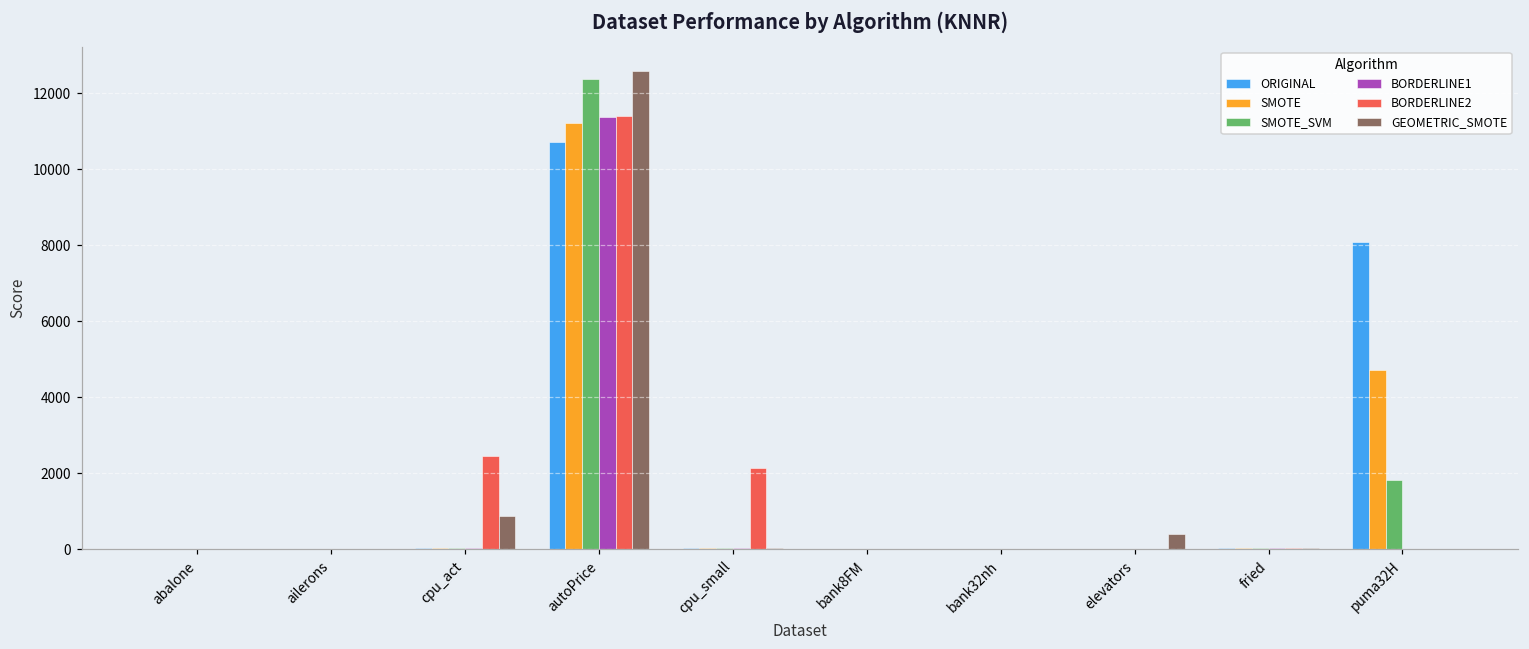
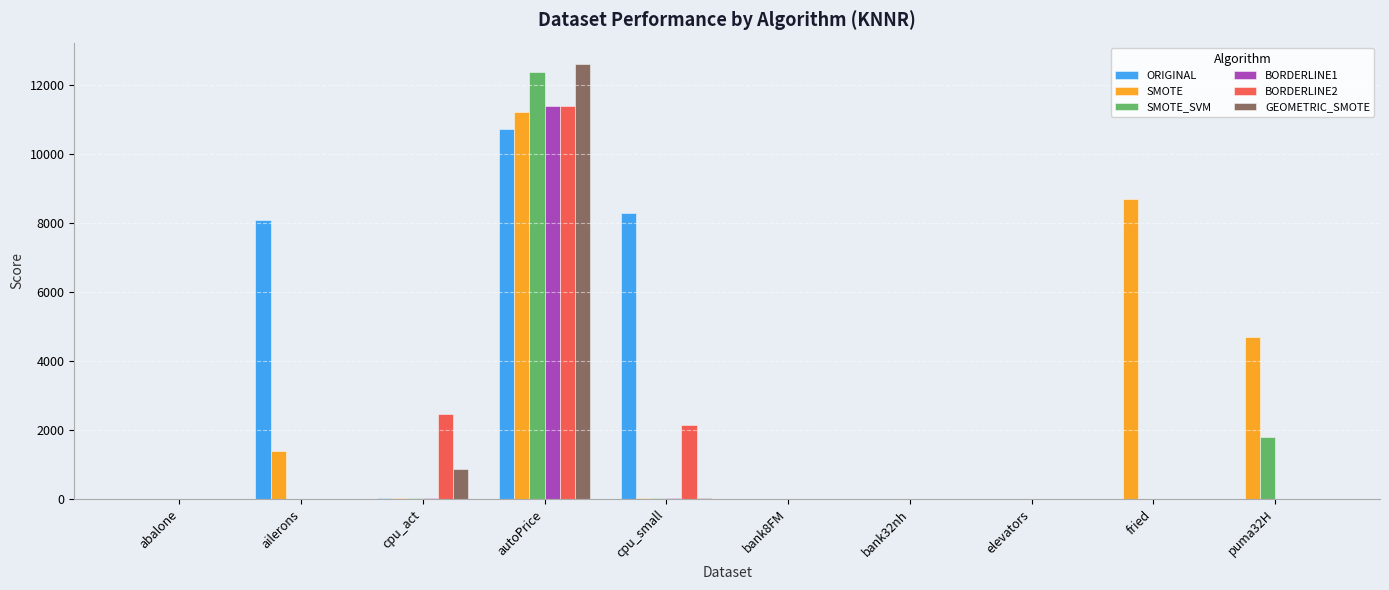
  {
    "ORIGINAL": {
-     "ailerons": 0,
+     "ailerons": 8100,
      "autoPrice": 10700,
-     "cpu_small": 0,
-     "puma32H": 8100
+     "cpu_small": 8300,
+     "puma32H": 0
    },
    "SMOTE": {
-     "ailerons": 0,
+     "ailerons": 1400,
      "autoPrice": 11200,
-     "fried": 0,
+     "fried": 8700,
      "puma32H": 4700
    },
    "SMOTE_SVM": {
      "autoPrice": 12400,
      "puma32H": 1800
    },
    "BORDERLINE1": {
      "autoPrice": 11400
    },
    "BORDERLINE2": {
      "cpu_act": 2500,
      "autoPrice": 11400,
      "cpu_small": 2100
    },
    "GEOMETRIC_SMOTE": {
      "cpu_act": 900,
      "autoPrice": 12600,
-     "elevators": 400
+     "elevators": 0
    }
  }
